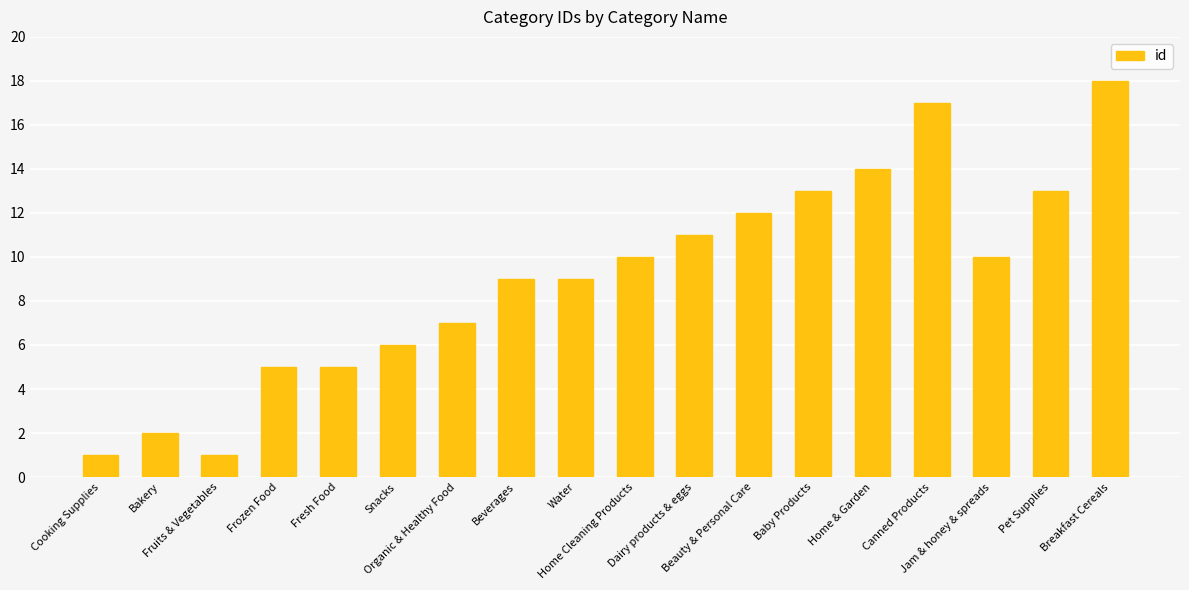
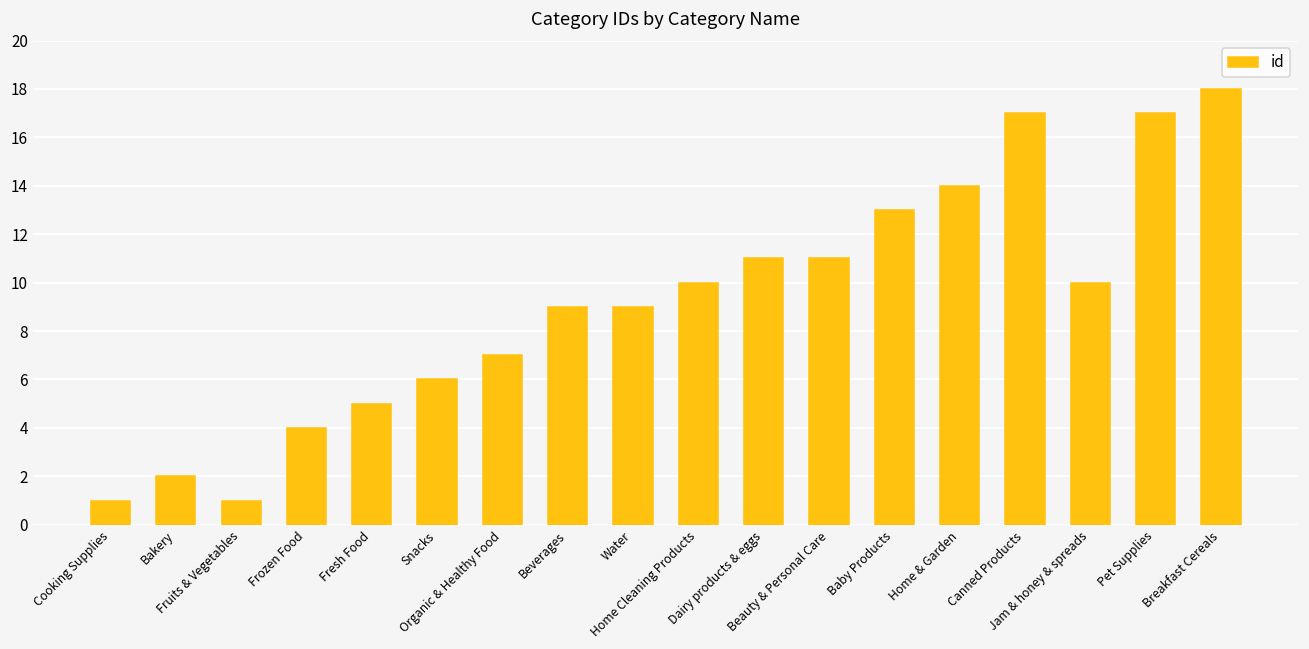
  {
    "Cooking Supplies": 1,
    "Bakery": 2,
    "Fruits & Vegetables": 1,
-   "Frozen Food": 5,
+   "Frozen Food": 4,
    "Fresh Food": 5,
    "Snacks": 6,
    "Organic & Healthy Food": 7,
    "Beverages": 9,
    "Water": 9,
    "Home Cleaning Products": 10,
    "Dairy products & eggs": 11,
-   "Beauty & Personal Care": 12,
+   "Beauty & Personal Care": 11,
    "Baby Products": 13,
    "Home & Garden": 14,
    "Canned Products": 17,
    "Jam & honey & spreads": 10,
-   "Pet Supplies": 13,
+   "Pet Supplies": 17,
    "Breakfast Cereals": 18
  }
